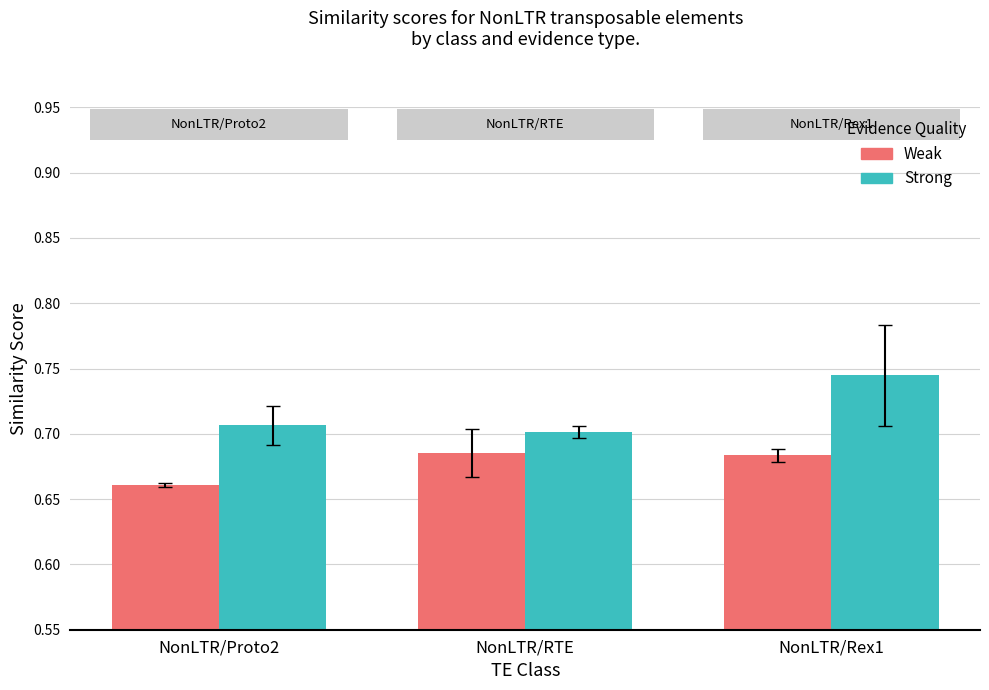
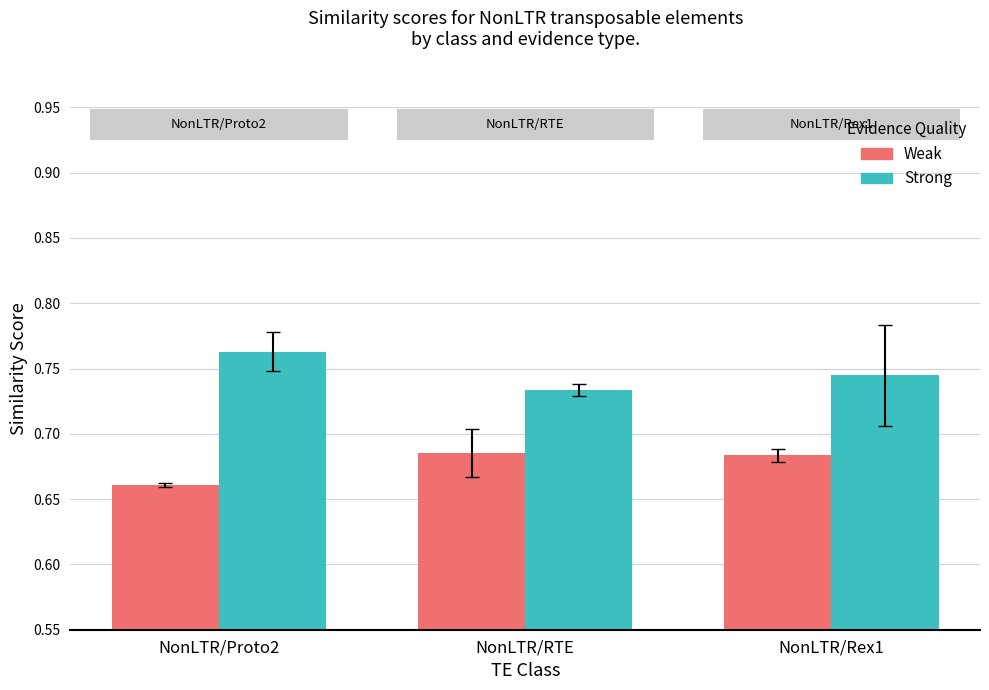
  {
    "Weak": {
      "NonLTR/Proto2": 0.661,
      "NonLTR/RTE": 0.685,
      "NonLTR/Rex1": 0.684
    },
    "Strong": {
-     "NonLTR/Proto2": 0.706,
-     "NonLTR/RTE": 0.702,
+     "NonLTR/Proto2": 0.763,
+     "NonLTR/RTE": 0.734,
      "NonLTR/Rex1": 0.745
    }
  }
